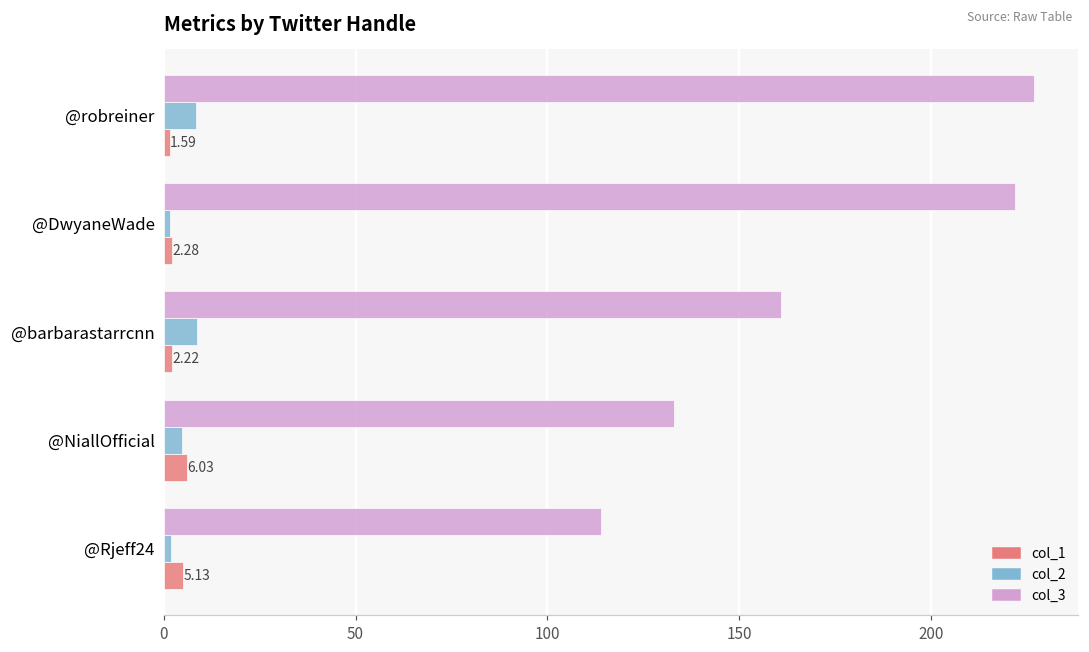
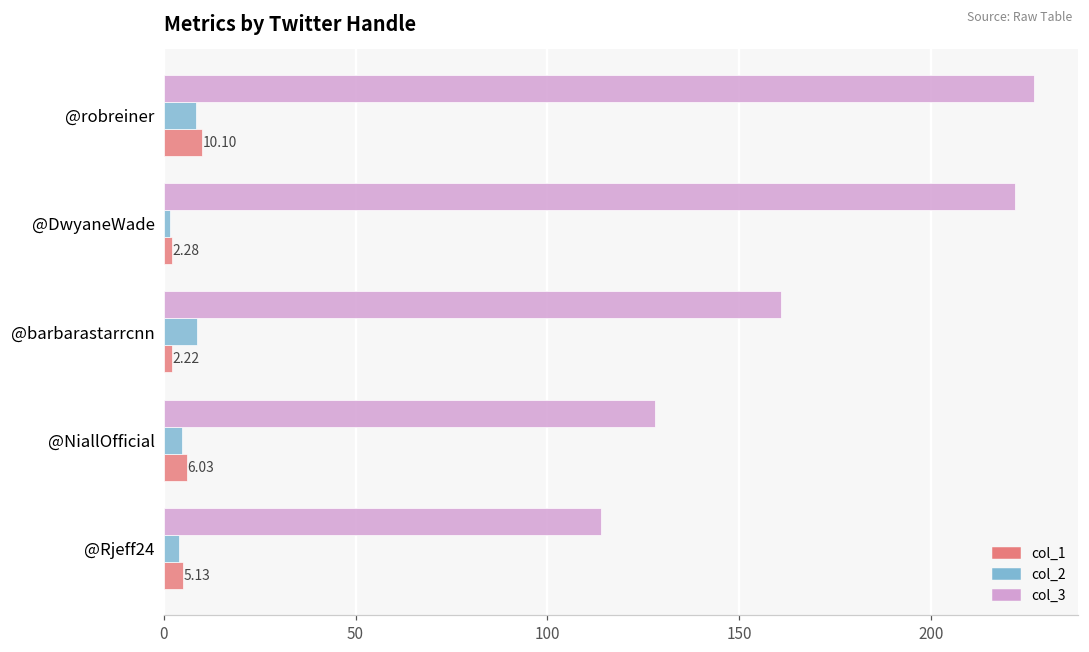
  {
    "col_1": {
-     "@robreiner": 1.59,
+     "@robreiner": 10.10,
      "@DwyaneWade": 2.28,
      "@barbarastarrcnn": 2.22,
      "@NiallOfficial": 6.03,
      "@Rjeff24": 5.13
    },
    "col_2": {
      "@robreiner": 8,
      "@DwyaneWade": 2,
      "@barbarastarrcnn": 9,
      "@NiallOfficial": 5,
-     "@Rjeff24": 2
+     "@Rjeff24": 4
    },
    "col_3": {
      "@robreiner": 227,
      "@DwyaneWade": 222,
      "@barbarastarrcnn": 161,
-     "@NiallOfficial": 133,
+     "@NiallOfficial": 128,
      "@Rjeff24": 114
    }
  }
